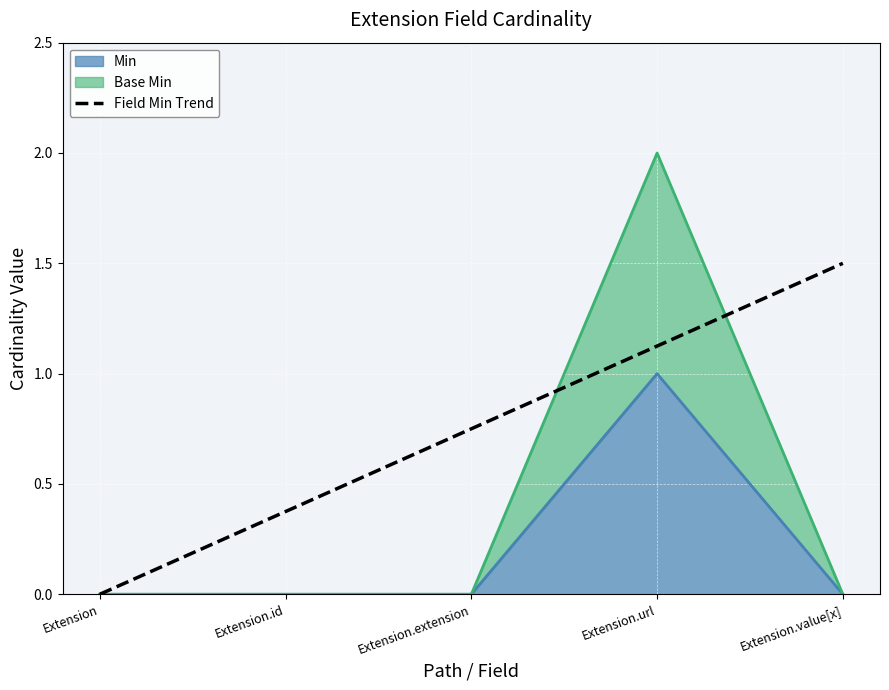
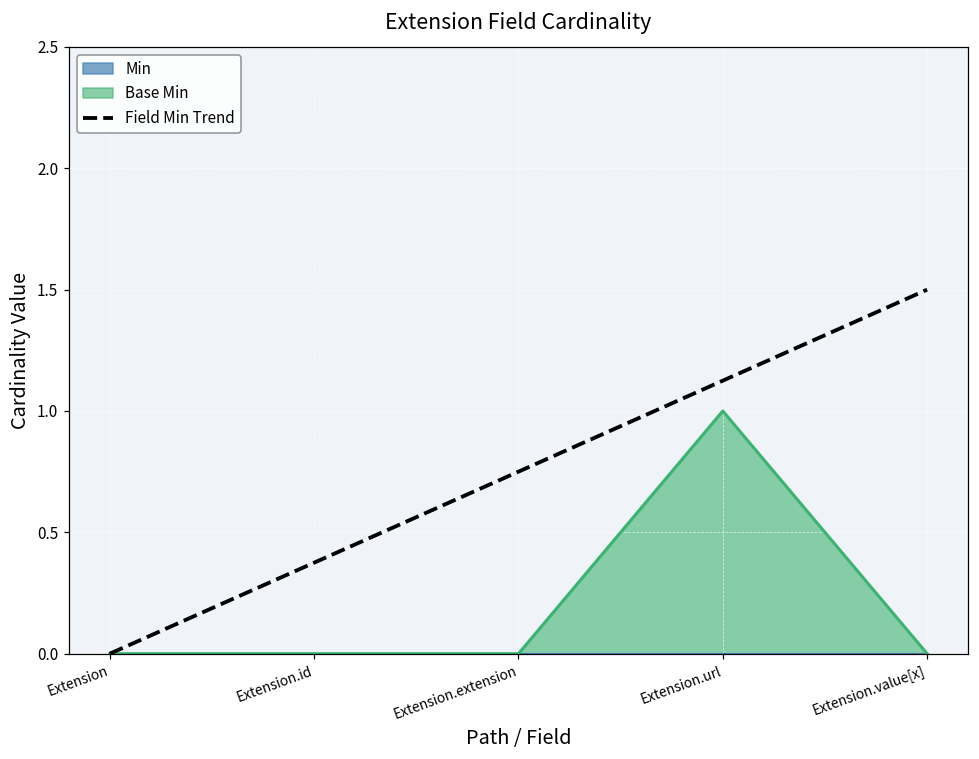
  {
    "Min": {
-     "Extension.url": 1
+     "Extension.url": 0
    },
    "Base Min": {
      "Extension.url": 1
    },
    "Field Min Trend": {
      "Extension.id": 0.38,
      "Extension.extension": 0.75,
      "Extension.url": 1.13,
      "Extension.value[x]": 1.50
    }
  }
